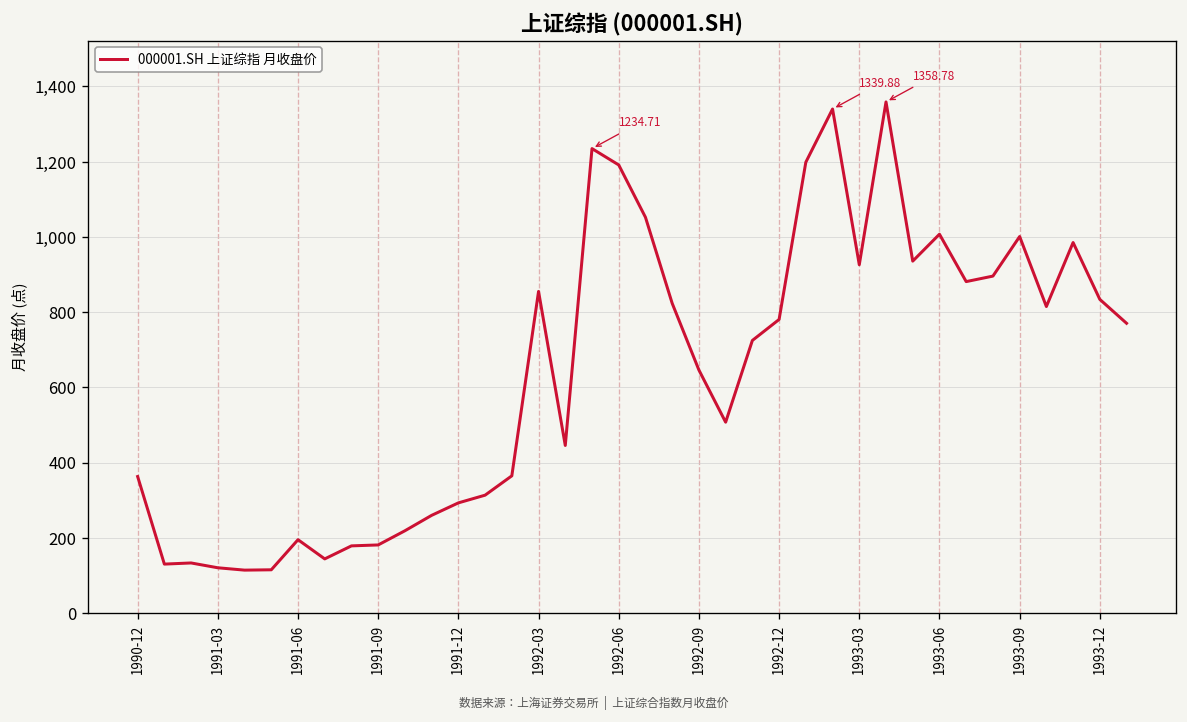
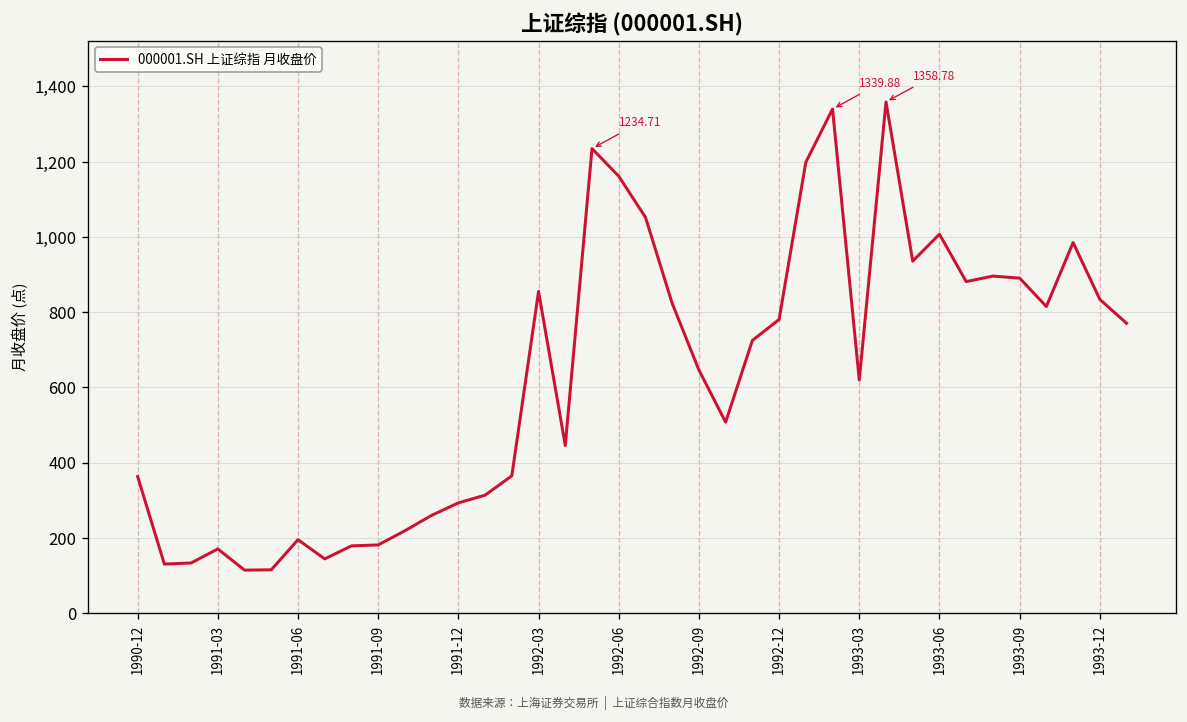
  {
    "1990-12": "360",
-   "1991-03": "120",
+   "1991-03": "170",
    "1991-06": "190",
    "1991-09": "180",
    "1991-12": "290",
    "1992-03": "850",
-   "1992-06": "1,190",
+   "1992-06": "1,160",
    "1992-09": "650",
    "1992-12": "780",
-   "1993-03": "930",
+   "1993-03": "620",
    "1993-06": "1,010",
-   "1993-09": "1,000",
+   "1993-09": "890",
    "1993-12": "830"
  }
